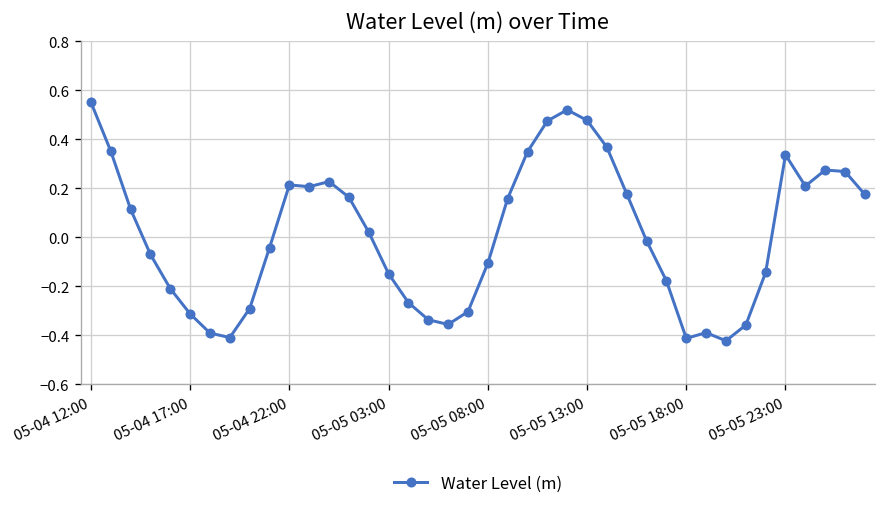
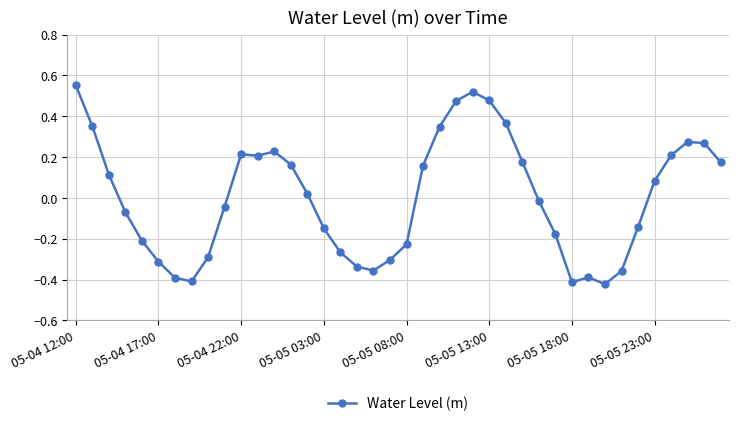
  {
    "05-04 12:00": 0.55,
    "05-04 17:00": -0.31,
    "05-04 22:00": 0.21,
    "05-05 03:00": -0.15,
-   "05-05 08:00": -0.11,
+   "05-05 08:00": -0.23,
    "05-05 13:00": 0.48,
    "05-05 18:00": -0.41,
-   "05-05 23:00": 0.34
+   "05-05 23:00": 0.08
  }
